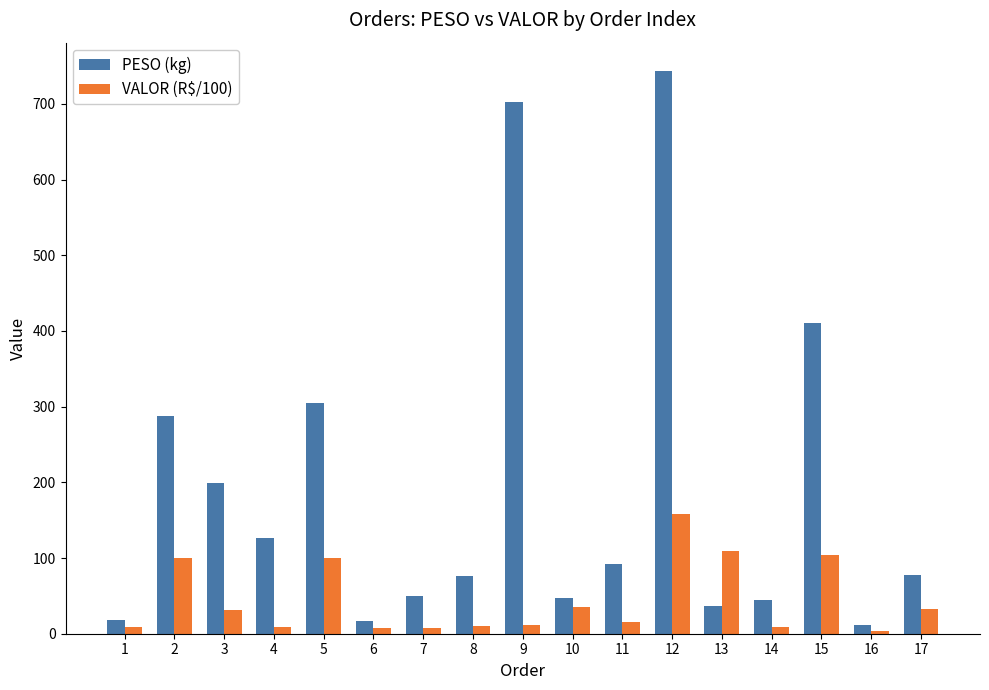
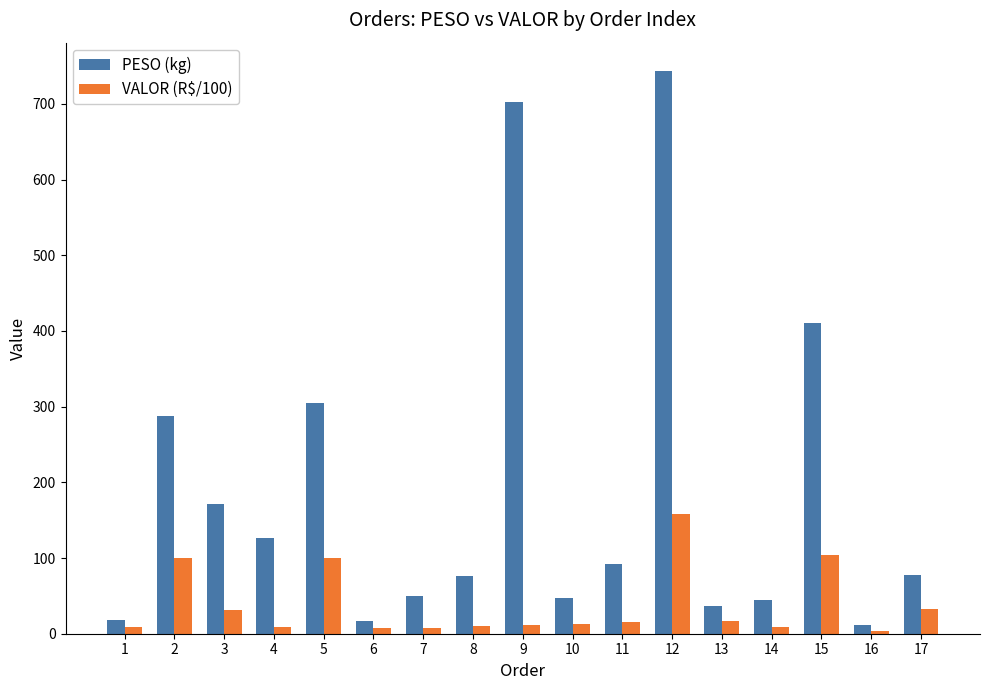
  {
    "PESO (kg)": {
      "1": 20,
      "2": 290,
-     "3": 200,
+     "3": 170,
      "4": 130,
      "5": 310,
      "6": 20,
      "7": 50,
      "8": 80,
      "9": 700,
      "10": 50,
      "11": 90,
      "12": 740,
      "13": 40,
      "14": 40,
      "15": 410,
      "16": 10,
      "17": 80
    },
    "VALOR (R$/100)": {
      "1": 10,
      "2": 100,
      "3": 30,
      "4": 10,
      "5": 100,
      "6": 10,
      "7": 10,
      "8": 10,
      "9": 10,
-     "10": 40,
+     "10": 10,
      "11": 20,
      "12": 160,
-     "13": 110,
+     "13": 20,
      "14": 10,
      "15": 100,
      "16": 0,
      "17": 30
    }
  }
